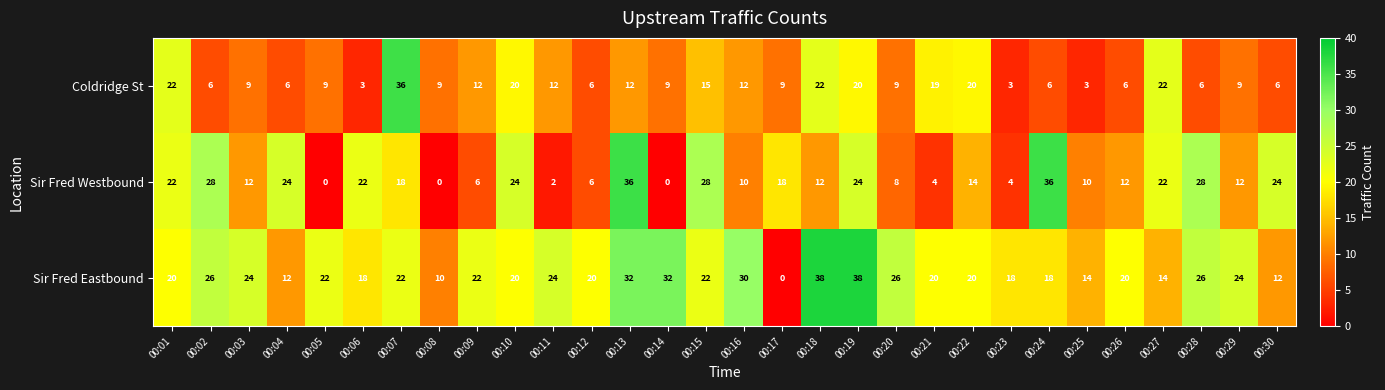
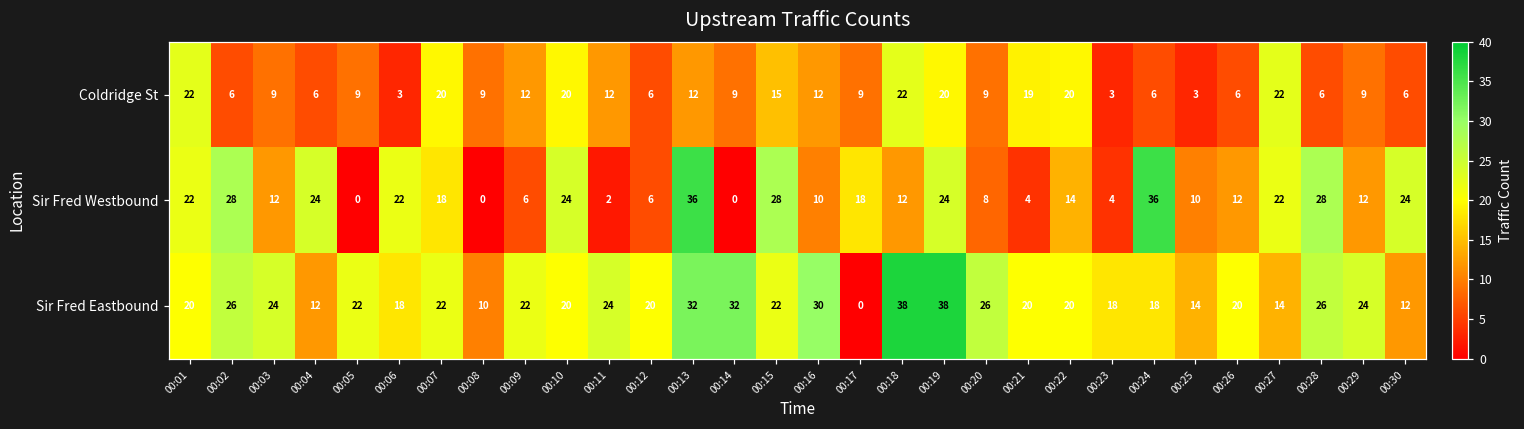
  {
    "Coldridge St": {
      "00:01": 22,
      "00:02": 6,
      "00:03": 9,
      "00:04": 6,
      "00:05": 9,
      "00:06": 3,
-     "00:07": 36,
+     "00:07": 20,
      "00:08": 9,
      "00:09": 12,
      "00:10": 20,
      "00:11": 12,
      "00:12": 6,
      "00:13": 12,
      "00:14": 9,
      "00:15": 15,
      "00:16": 12,
      "00:17": 9,
      "00:18": 22,
      "00:19": 20,
      "00:20": 9,
      "00:21": 19,
      "00:22": 20,
      "00:23": 3,
      "00:24": 6,
      "00:25": 3,
      "00:26": 6,
      "00:27": 22,
      "00:28": 6,
      "00:29": 9,
      "00:30": 6
    },
    "Sir Fred Westbound": {
      "00:01": 22,
      "00:02": 28,
      "00:03": 12,
      "00:04": 24,
      "00:05": 0,
      "00:06": 22,
      "00:07": 18,
      "00:08": 0,
      "00:09": 6,
      "00:10": 24,
      "00:11": 2,
      "00:12": 6,
      "00:13": 36,
      "00:14": 0,
      "00:15": 28,
      "00:16": 10,
      "00:17": 18,
      "00:18": 12,
      "00:19": 24,
      "00:20": 8,
      "00:21": 4,
      "00:22": 14,
      "00:23": 4,
      "00:24": 36,
      "00:25": 10,
      "00:26": 12,
      "00:27": 22,
      "00:28": 28,
      "00:29": 12,
      "00:30": 24
    },
    "Sir Fred Eastbound": {
      "00:01": 20,
      "00:02": 26,
      "00:03": 24,
      "00:04": 12,
      "00:05": 22,
      "00:06": 18,
      "00:07": 22,
      "00:08": 10,
      "00:09": 22,
      "00:10": 20,
      "00:11": 24,
      "00:12": 20,
      "00:13": 32,
      "00:14": 32,
      "00:15": 22,
      "00:16": 30,
      "00:17": 0,
      "00:18": 38,
      "00:19": 38,
      "00:20": 26,
      "00:21": 20,
      "00:22": 20,
      "00:23": 18,
      "00:24": 18,
      "00:25": 14,
      "00:26": 20,
      "00:27": 14,
      "00:28": 26,
      "00:29": 24,
      "00:30": 12
    }
  }
